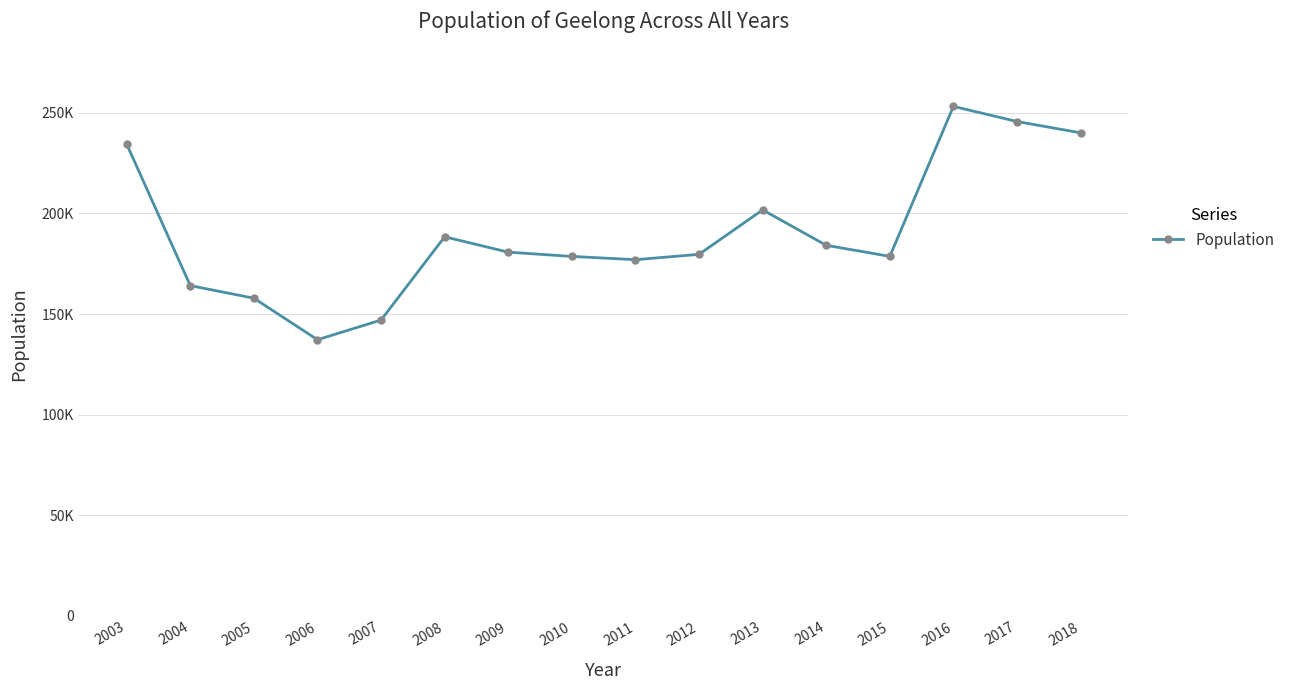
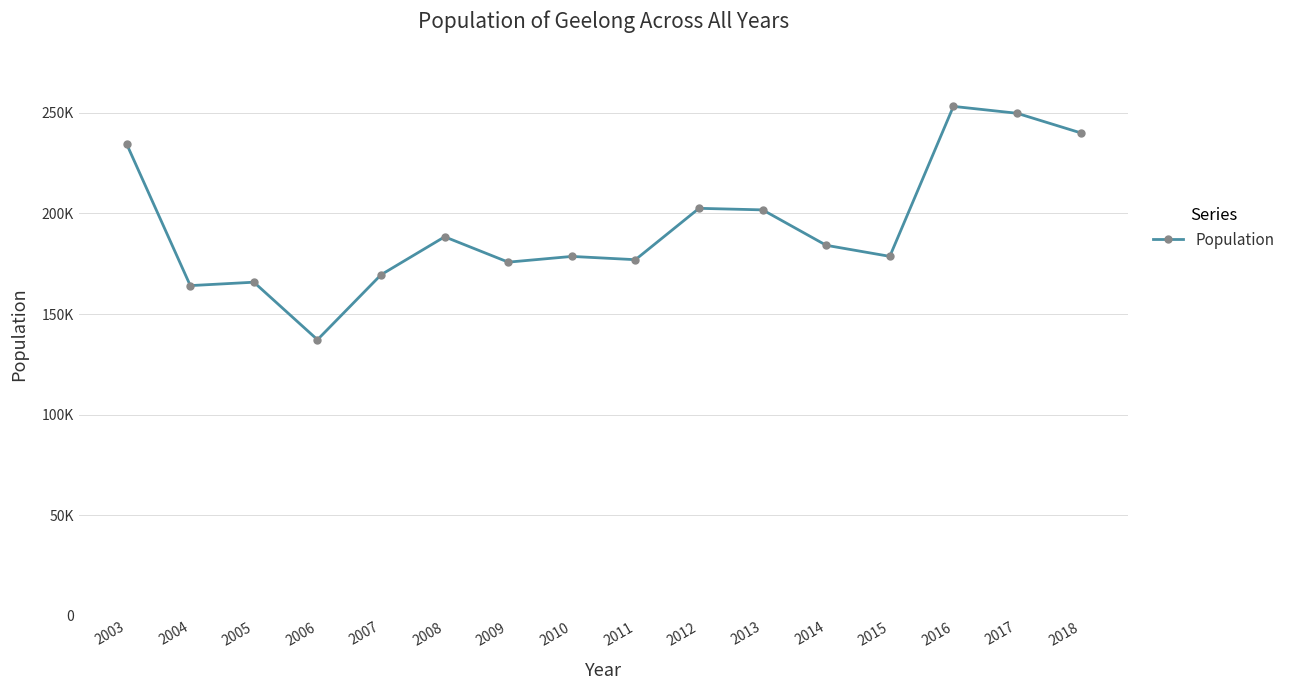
  {
    "2003": 235000,
    "2004": 164000,
-   "2005": 158000,
+   "2005": 166000,
    "2006": 137000,
-   "2007": 147000,
+   "2007": 170000,
    "2008": 188000,
-   "2009": 181000,
+   "2009": 176000,
    "2010": 179000,
    "2011": 177000,
-   "2012": 180000,
+   "2012": 203000,
    "2013": 202000,
    "2014": 184000,
    "2015": 179000,
    "2016": 253000,
-   "2017": 246000,
+   "2017": 250000,
    "2018": 240000
  }
